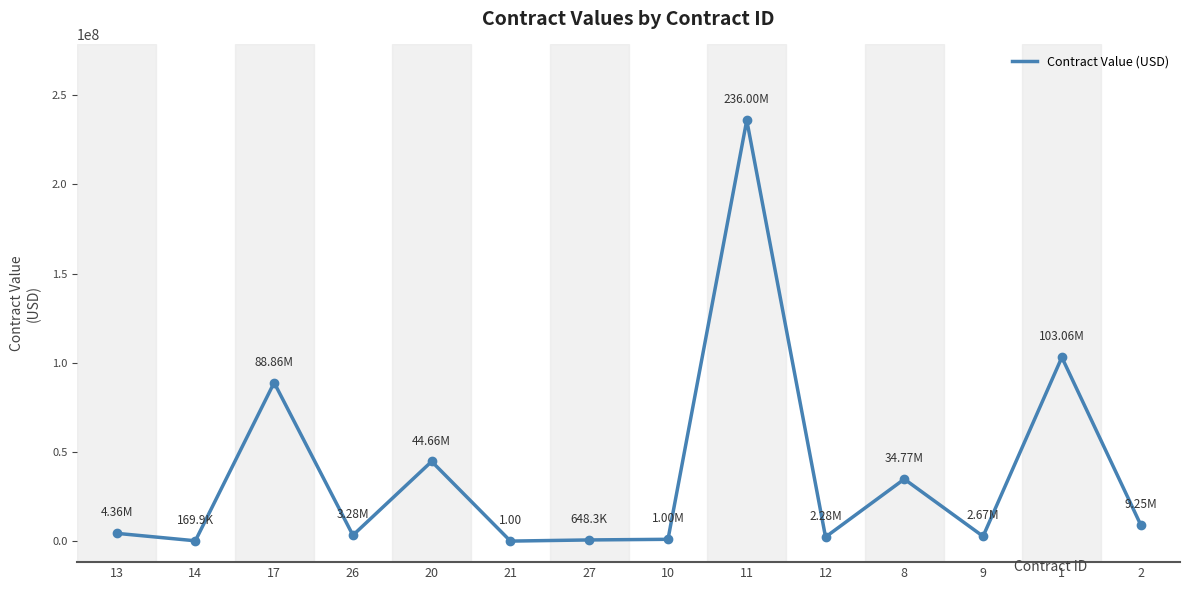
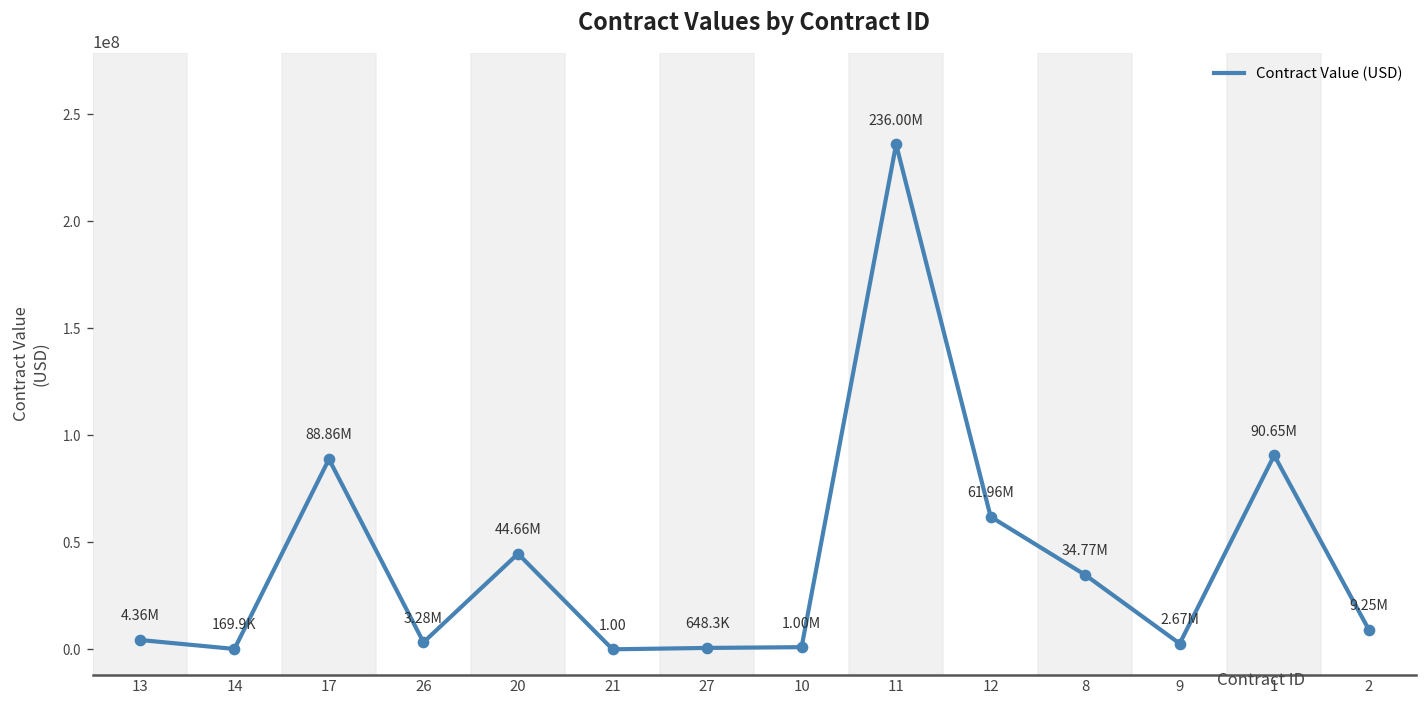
  {
    "13": "4.36M",
    "14": "169.9K",
    "17": "88.86M",
    "26": "3.28M",
    "20": "44.66M",
    "21": "1.00",
    "27": "648.3K",
    "10": "1.00M",
    "11": "236.00M",
-   "12": "2.28M",
+   "12": "61.96M",
    "8": "34.77M",
    "9": "2.67M",
-   "1": "103.06M",
+   "1": "90.65M",
    "2": "9.25M"
  }
